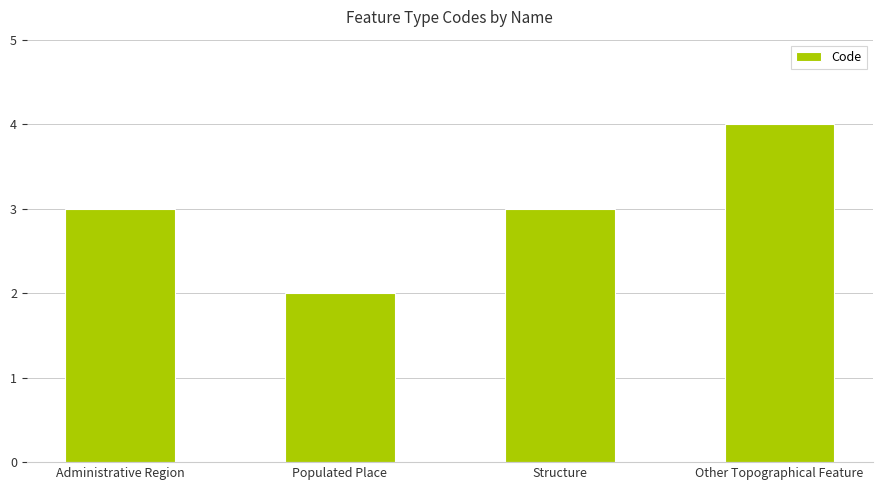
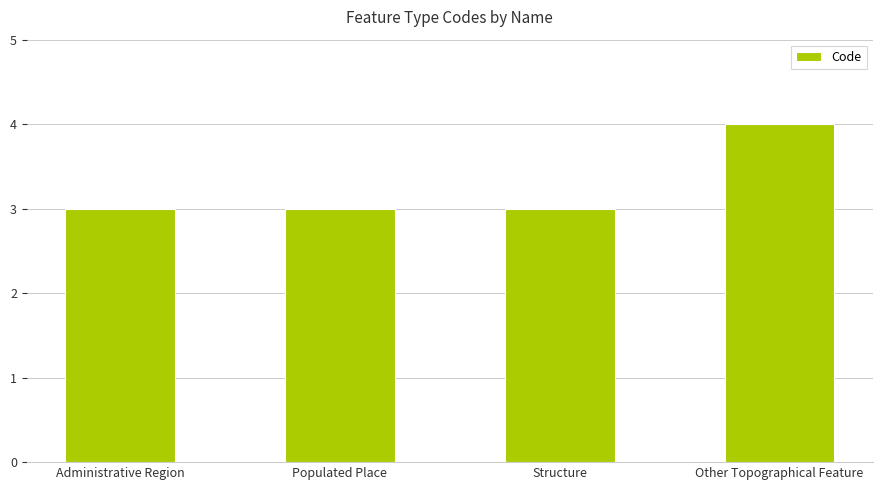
  {
    "Administrative Region": 3,
-   "Populated Place": 2,
+   "Populated Place": 3,
    "Structure": 3,
    "Other Topographical Feature": 4
  }
